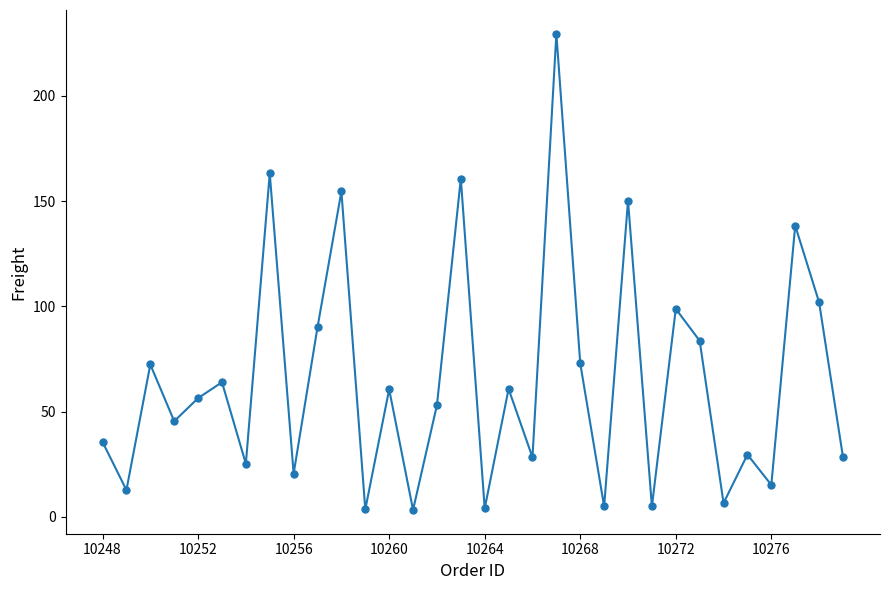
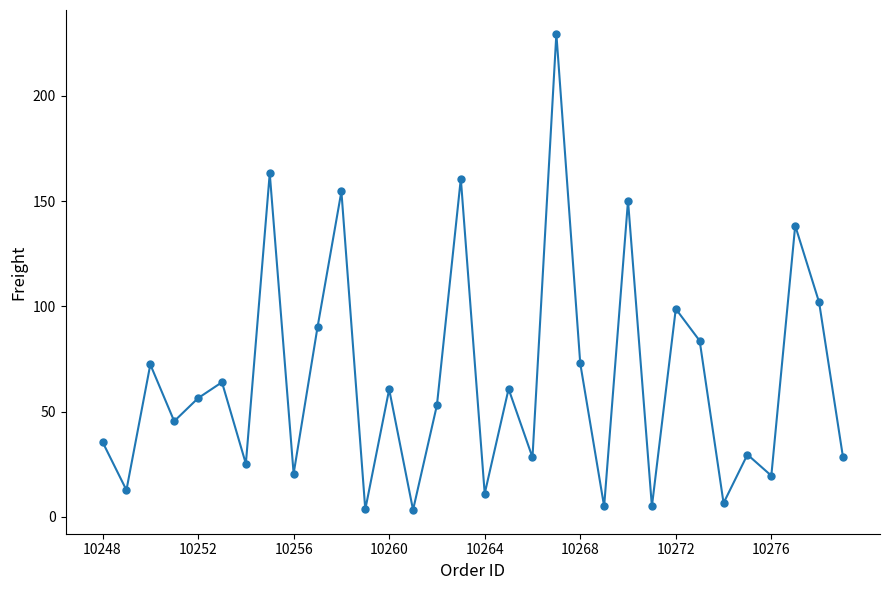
  {
    "10248": 36,
    "10252": 56,
    "10256": 21,
    "10260": 61,
-   "10264": 4,
+   "10264": 11,
    "10268": 73,
    "10272": 99,
-   "10276": 15
+   "10276": 20
  }
